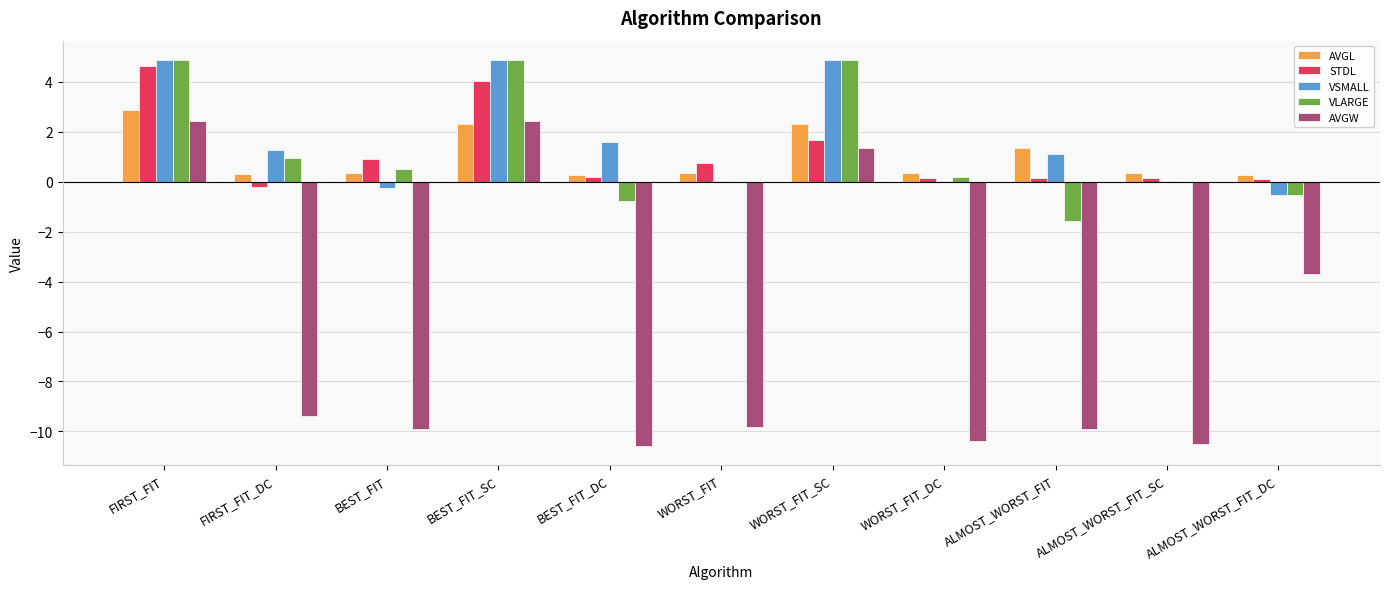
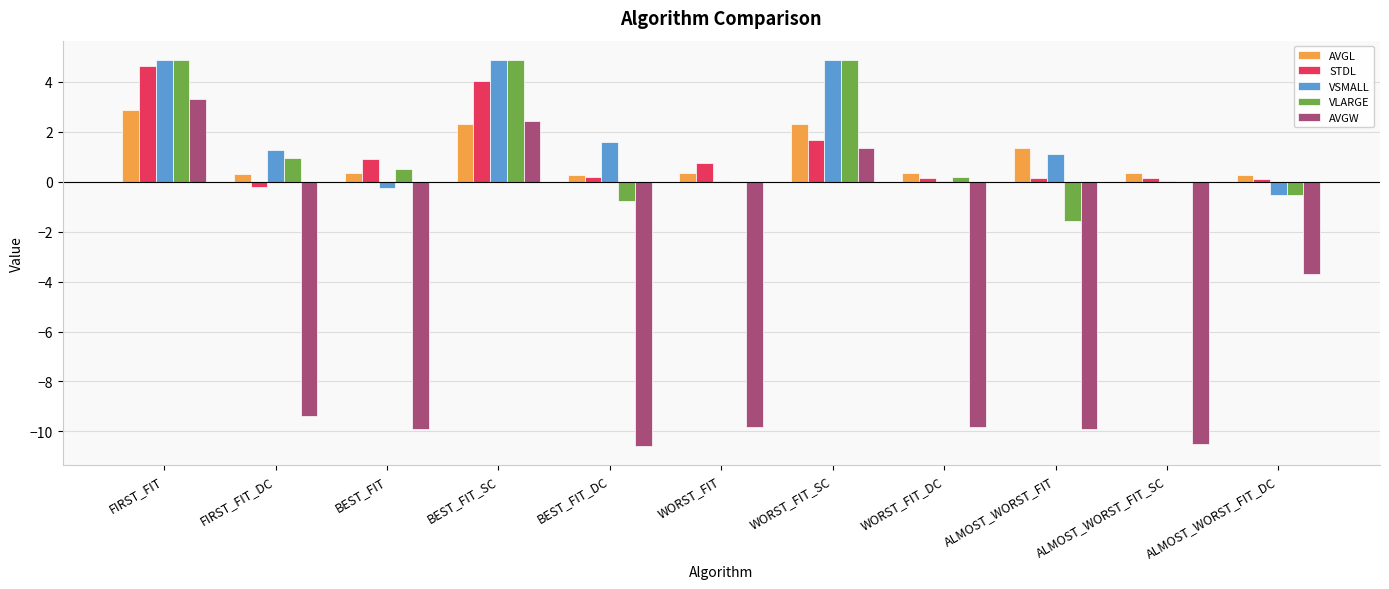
  {
    "AVGL": {
      "FIRST_FIT": 2.9,
      "FIRST_FIT_DC": 0.3,
      "BEST_FIT": 0.3,
      "BEST_FIT_SC": 2.3,
      "BEST_FIT_DC": 0.3,
      "WORST_FIT": 0.3,
      "WORST_FIT_SC": 2.3,
      "WORST_FIT_DC": 0.3,
      "ALMOST_WORST_FIT": 1.3,
      "ALMOST_WORST_FIT_SC": 0.3,
      "ALMOST_WORST_FIT_DC": 0.3
    },
    "STDL": {
      "FIRST_FIT": 4.6,
      "FIRST_FIT_DC": -0.2,
      "BEST_FIT": 0.9,
      "BEST_FIT_SC": 4.0,
      "BEST_FIT_DC": 0.2,
      "WORST_FIT": 0.8,
      "WORST_FIT_SC": 1.7,
      "WORST_FIT_DC": 0.1,
      "ALMOST_WORST_FIT": 0.1,
      "ALMOST_WORST_FIT_SC": 0.1,
      "ALMOST_WORST_FIT_DC": 0.1
    },
    "VSMALL": {
      "FIRST_FIT": 4.9,
      "FIRST_FIT_DC": 1.3,
      "BEST_FIT": -0.3,
      "BEST_FIT_SC": 4.9,
      "BEST_FIT_DC": 1.6,
      "WORST_FIT_SC": 4.9,
      "ALMOST_WORST_FIT": 1.1,
      "ALMOST_WORST_FIT_DC": -0.5
    },
    "VLARGE": {
      "FIRST_FIT": 4.9,
      "FIRST_FIT_DC": 1.0,
      "BEST_FIT": 0.5,
      "BEST_FIT_SC": 4.9,
      "BEST_FIT_DC": -0.8,
      "WORST_FIT_SC": 4.9,
      "WORST_FIT_DC": 0.2,
      "ALMOST_WORST_FIT": -1.6,
      "ALMOST_WORST_FIT_DC": -0.5
    },
    "AVGW": {
-     "FIRST_FIT": 2.4,
+     "FIRST_FIT": 3.3,
      "FIRST_FIT_DC": -9.4,
      "BEST_FIT": -9.9,
      "BEST_FIT_SC": 2.4,
      "BEST_FIT_DC": -10.6,
      "WORST_FIT": -9.8,
      "WORST_FIT_SC": 1.3,
-     "WORST_FIT_DC": -10.4,
+     "WORST_FIT_DC": -9.8,
      "ALMOST_WORST_FIT": -9.9,
      "ALMOST_WORST_FIT_SC": -10.5,
      "ALMOST_WORST_FIT_DC": -3.7
    }
  }
